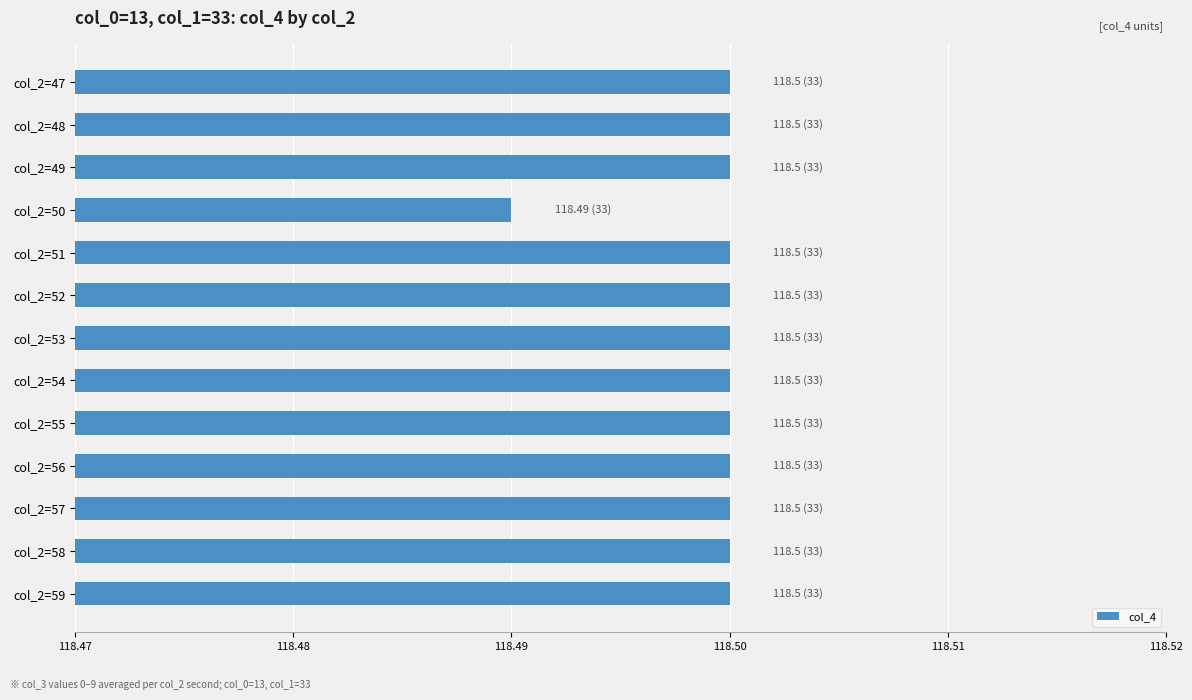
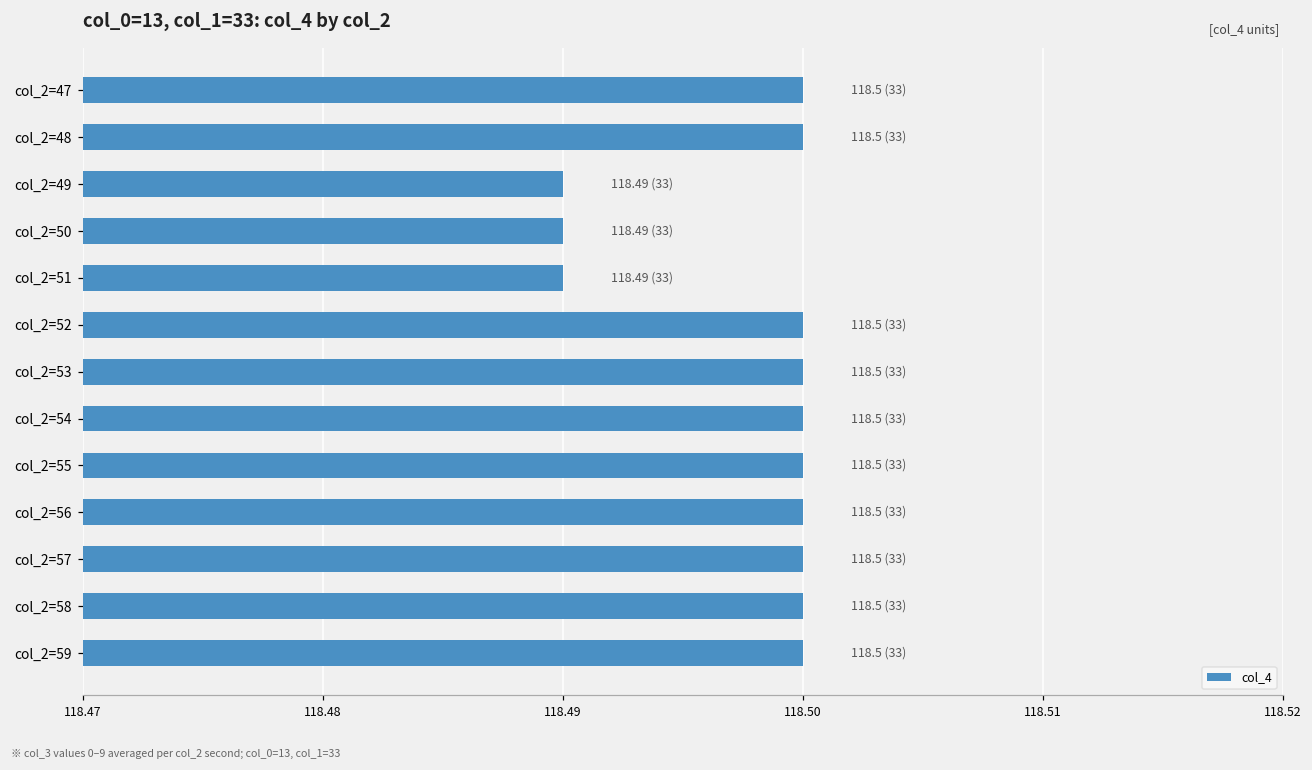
  {
-   "col_2=49": 118.5,
-   "col_2=51": 118.5
+   "col_2=49": 118.49,
+   "col_2=51": 118.49
  }
